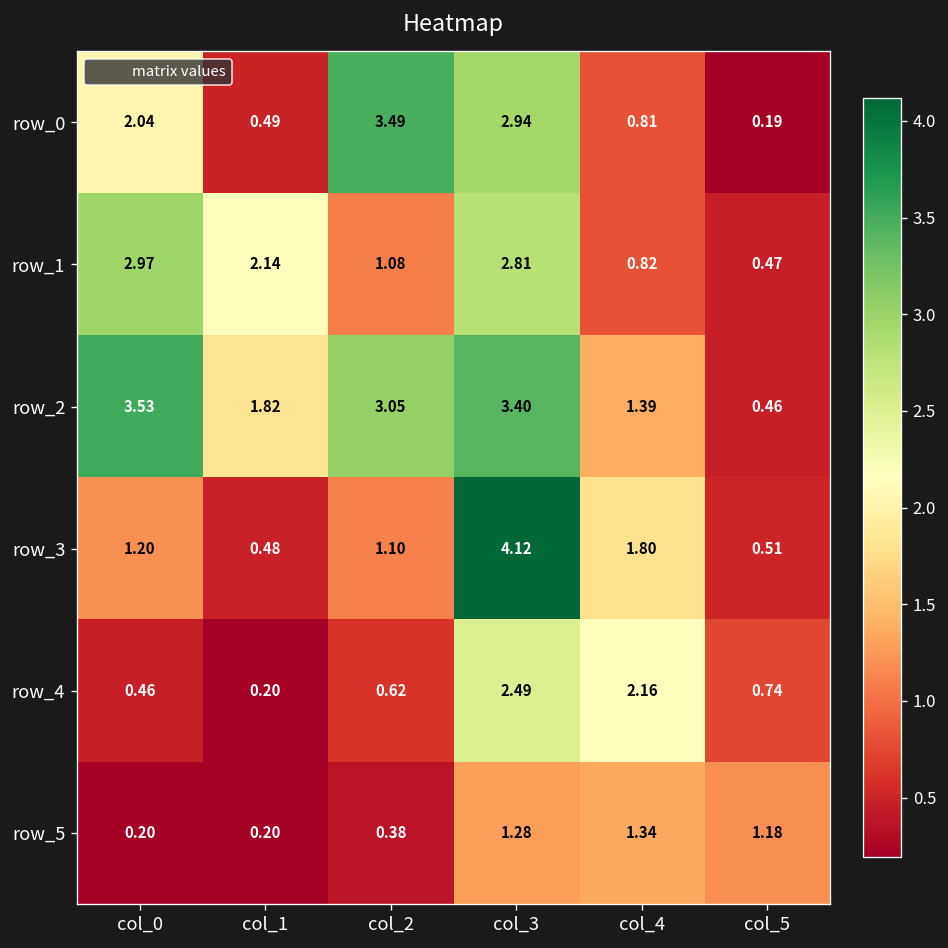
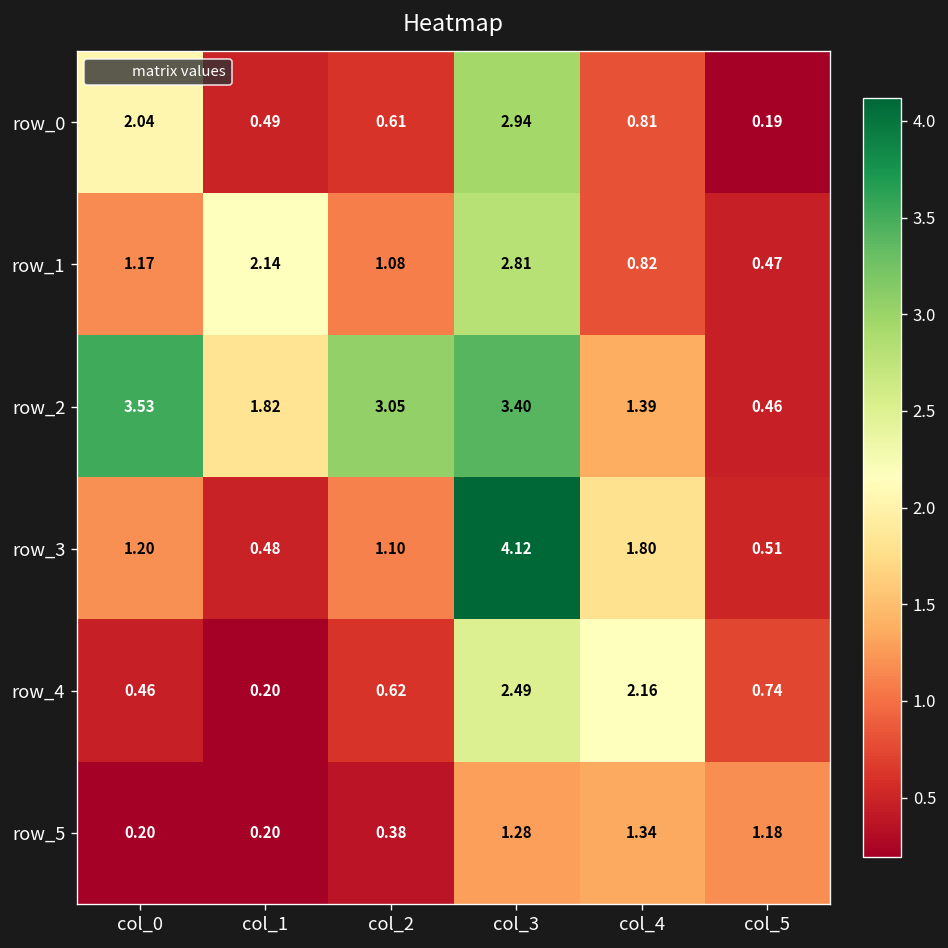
  {
    "row_0": {
      "col_0": 2.04,
      "col_1": 0.49,
-     "col_2": 3.49,
+     "col_2": 0.61,
      "col_3": 2.94,
      "col_4": 0.81,
      "col_5": 0.19
    },
    "row_1": {
-     "col_0": 2.97,
+     "col_0": 1.17,
      "col_1": 2.14,
      "col_2": 1.08,
      "col_3": 2.81,
      "col_4": 0.82,
      "col_5": 0.47
    },
    "row_2": {
      "col_0": 3.53,
      "col_1": 1.82,
      "col_2": 3.05,
      "col_3": 3.40,
      "col_4": 1.39,
      "col_5": 0.46
    },
    "row_3": {
      "col_0": 1.20,
      "col_1": 0.48,
      "col_2": 1.10,
      "col_3": 4.12,
      "col_4": 1.80,
      "col_5": 0.51
    },
    "row_4": {
      "col_0": 0.46,
      "col_1": 0.20,
      "col_2": 0.62,
      "col_3": 2.49,
      "col_4": 2.16,
      "col_5": 0.74
    },
    "row_5": {
      "col_0": 0.20,
      "col_1": 0.20,
      "col_2": 0.38,
      "col_3": 1.28,
      "col_4": 1.34,
      "col_5": 1.18
    }
  }
